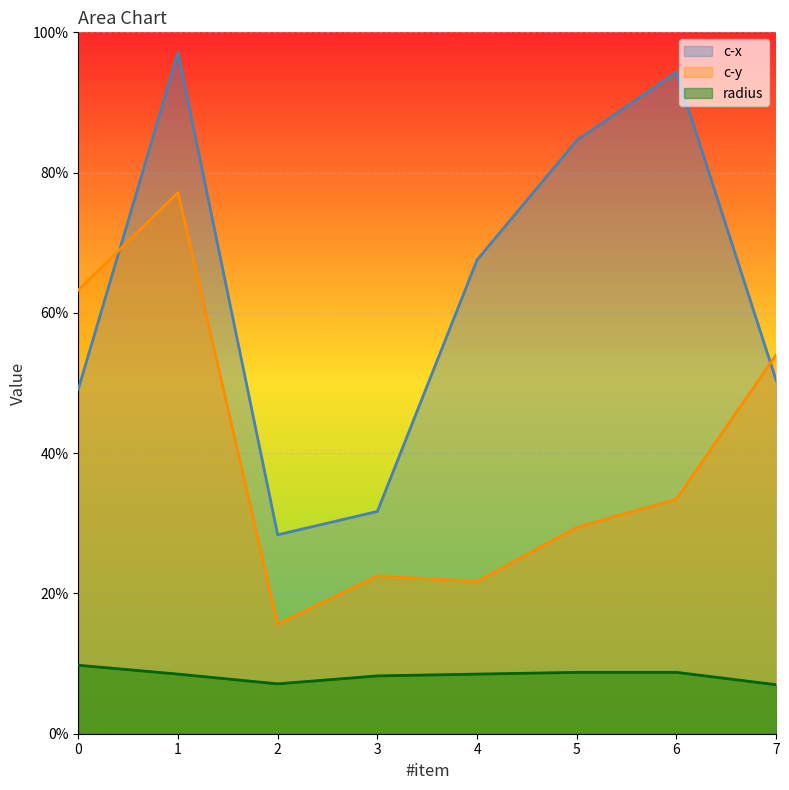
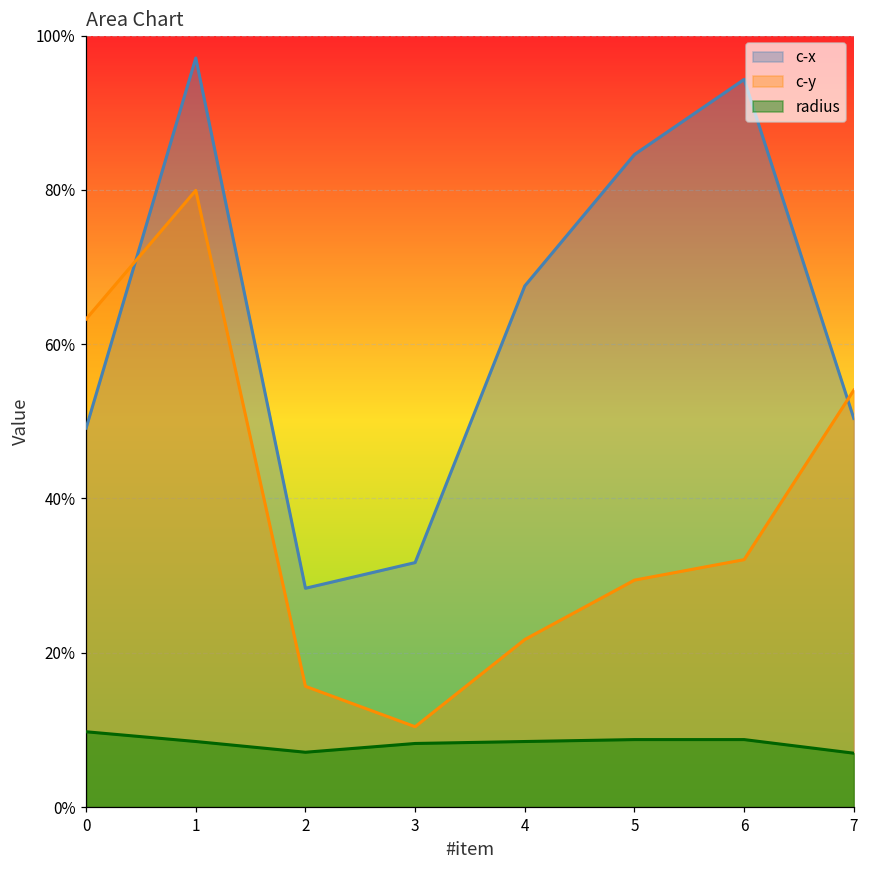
  {
    "c-x": {
      "0": "49%",
      "1": "97%",
      "2": "28%",
      "3": "32%",
      "4": "68%",
      "5": "85%",
      "6": "94%",
      "7": "50%"
    },
    "c-y": {
      "0": "63%",
-     "1": "77%",
+     "1": "80%",
      "2": "16%",
-     "3": "22%",
+     "3": "10%",
      "4": "22%",
      "5": "29%",
-     "6": "33%",
+     "6": "32%",
      "7": "54%"
    },
    "radius": {
      "0": "10%",
      "1": "9%",
      "2": "7%",
      "3": "8%",
      "4": "9%",
      "5": "9%",
      "6": "9%",
      "7": "7%"
    }
  }
